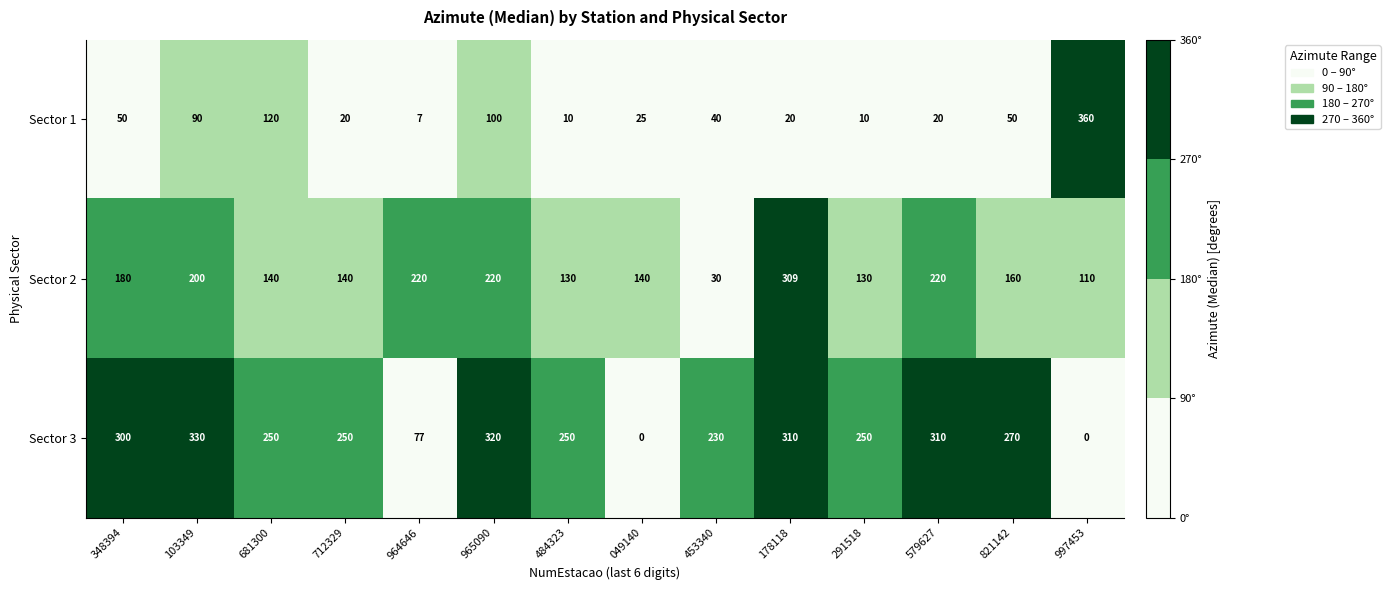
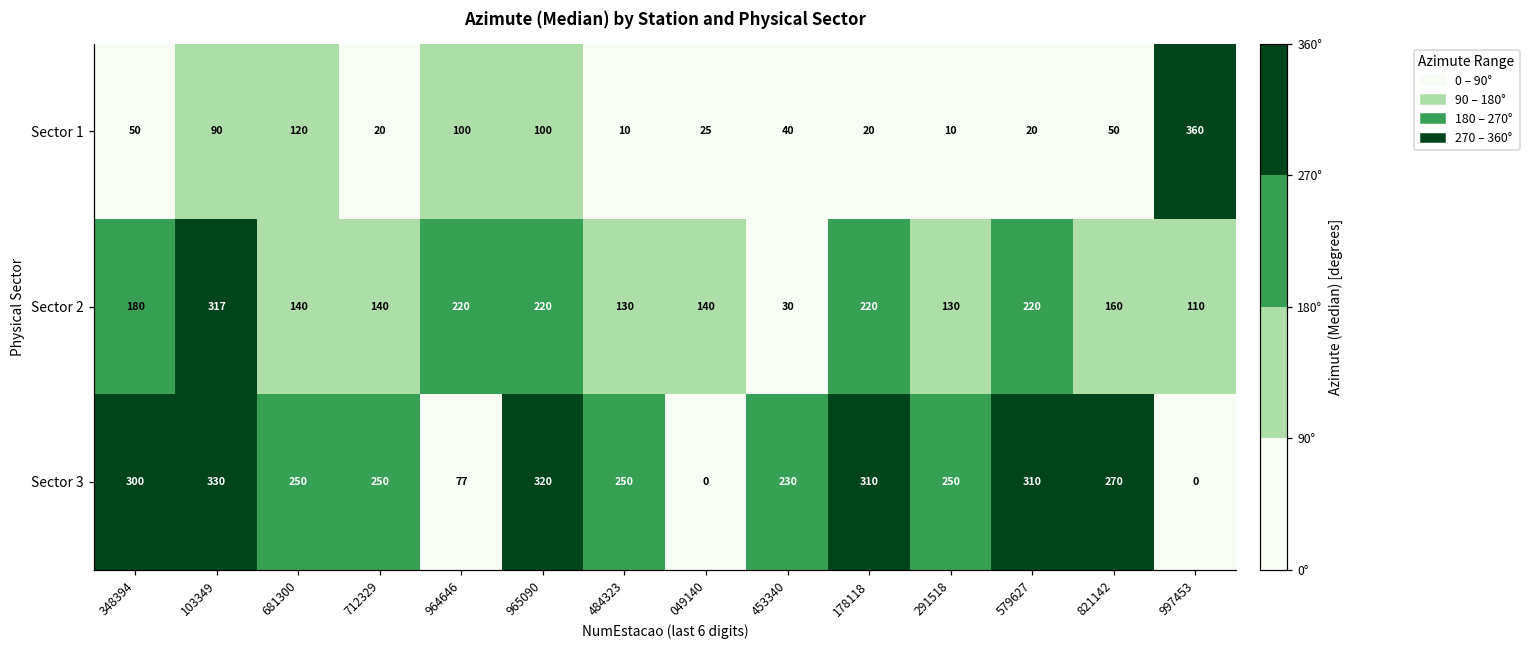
  {
    "Sector 1": {
      "348394": 50,
      "103349": 90,
      "681300": 120,
      "712329": 20,
-     "964646": 7,
+     "964646": 100,
      "965090": 100,
      "484323": 10,
      "049140": 25,
      "453340": 40,
      "178118": 20,
      "291518": 10,
      "579627": 20,
      "821142": 50,
      "997453": 360
    },
    "Sector 2": {
      "348394": 180,
-     "103349": 200,
+     "103349": 317,
      "681300": 140,
      "712329": 140,
      "964646": 220,
      "965090": 220,
      "484323": 130,
      "049140": 140,
      "453340": 30,
-     "178118": 309,
+     "178118": 220,
      "291518": 130,
      "579627": 220,
      "821142": 160,
      "997453": 110
    },
    "Sector 3": {
      "348394": 300,
      "103349": 330,
      "681300": 250,
      "712329": 250,
      "964646": 77,
      "965090": 320,
      "484323": 250,
      "049140": 0,
      "453340": 230,
      "178118": 310,
      "291518": 250,
      "579627": 310,
      "821142": 270,
      "997453": 0
    }
  }
